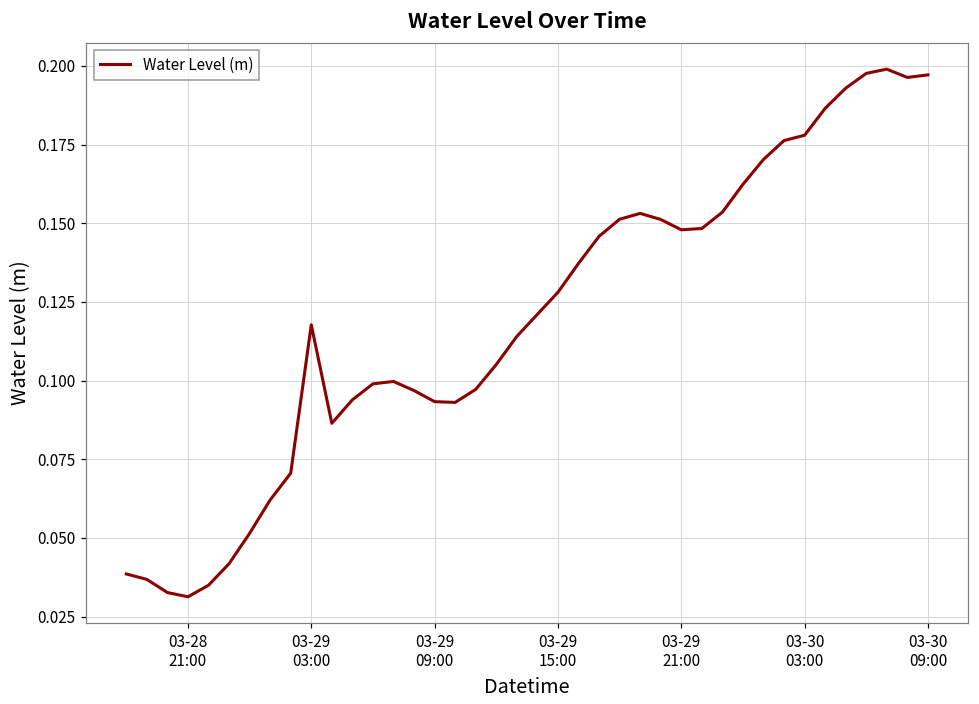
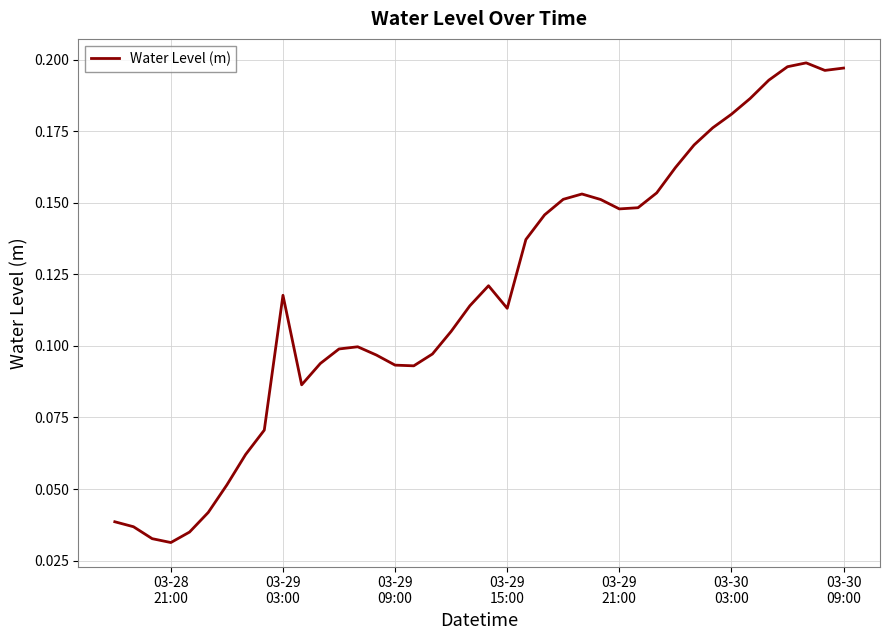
  {
    "03-28 21:00": 0.031,
    "03-29 03:00": 0.118,
    "03-29 09:00": 0.093,
-   "03-29 15:00": 0.128,
+   "03-29 15:00": 0.113,
    "03-29 21:00": 0.148,
-   "03-30 03:00": 0.178,
+   "03-30 03:00": 0.181,
    "03-30 09:00": 0.197
  }
